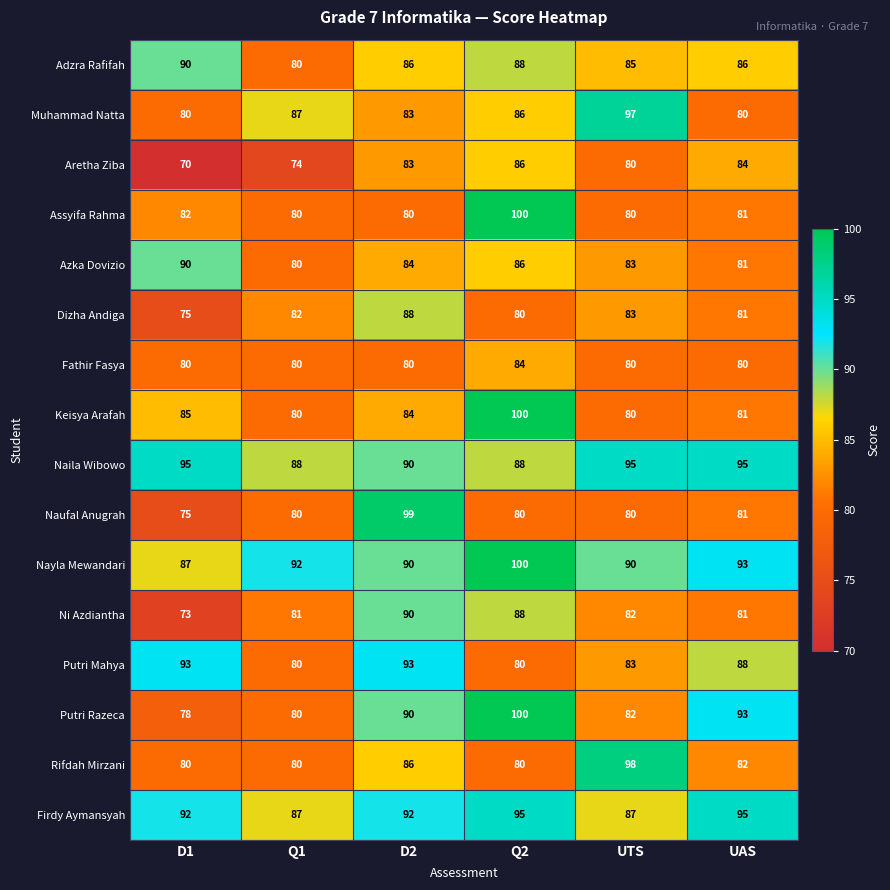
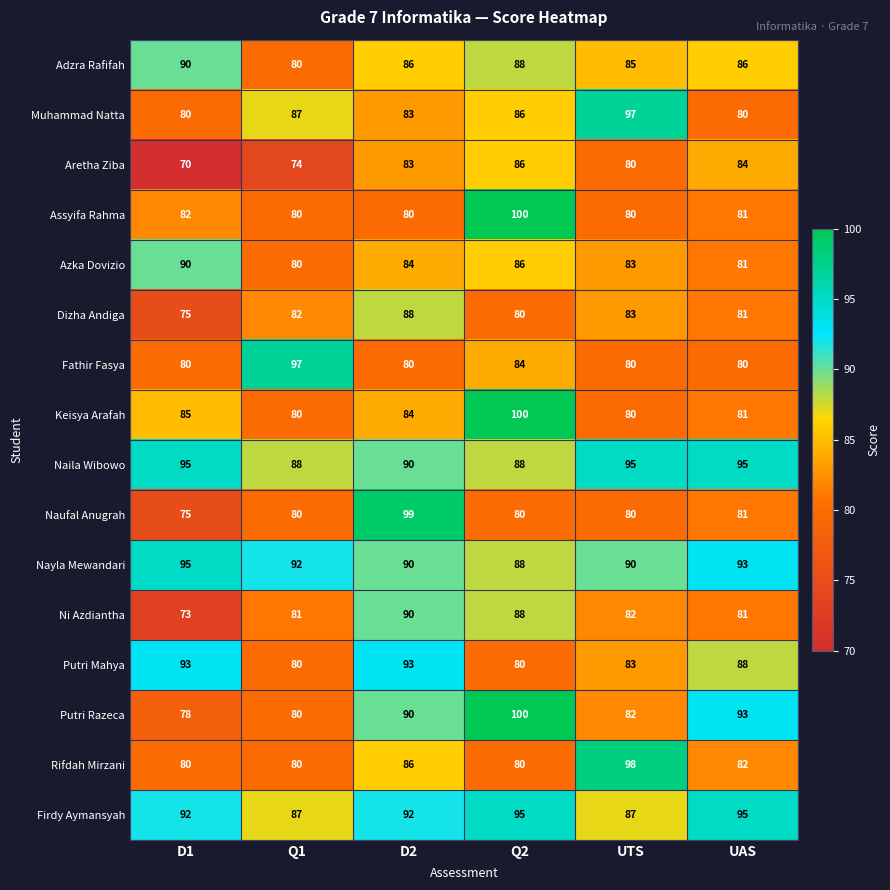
  {
    "Adzra Rafifah": {
      "D1": 90,
      "Q1": 80,
      "D2": 86,
      "Q2": 88,
      "UTS": 85,
      "UAS": 86
    },
    "Muhammad Natta": {
      "D1": 80,
      "Q1": 87,
      "D2": 83,
      "Q2": 86,
      "UTS": 97,
      "UAS": 80
    },
    "Aretha Ziba": {
      "D1": 70,
      "Q1": 74,
      "D2": 83,
      "Q2": 86,
      "UTS": 80,
      "UAS": 84
    },
    "Assyifa Rahma": {
      "D1": 82,
      "Q1": 80,
      "D2": 80,
      "Q2": 100,
      "UTS": 80,
      "UAS": 81
    },
    "Azka Dovizio": {
      "D1": 90,
      "Q1": 80,
      "D2": 84,
      "Q2": 86,
      "UTS": 83,
      "UAS": 81
    },
    "Dizha Andiga": {
      "D1": 75,
      "Q1": 82,
      "D2": 88,
      "Q2": 80,
      "UTS": 83,
      "UAS": 81
    },
    "Fathir Fasya": {
      "D1": 80,
-     "Q1": 80,
+     "Q1": 97,
      "D2": 80,
      "Q2": 84,
      "UTS": 80,
      "UAS": 80
    },
    "Keisya Arafah": {
      "D1": 85,
      "Q1": 80,
      "D2": 84,
      "Q2": 100,
      "UTS": 80,
      "UAS": 81
    },
    "Naila Wibowo": {
      "D1": 95,
      "Q1": 88,
      "D2": 90,
      "Q2": 88,
      "UTS": 95,
      "UAS": 95
    },
    "Naufal Anugrah": {
      "D1": 75,
      "Q1": 80,
      "D2": 99,
      "Q2": 80,
      "UTS": 80,
      "UAS": 81
    },
    "Nayla Mewandari": {
-     "D1": 87,
+     "D1": 95,
      "Q1": 92,
      "D2": 90,
-     "Q2": 100,
+     "Q2": 88,
      "UTS": 90,
      "UAS": 93
    },
    "Ni Azdiantha": {
      "D1": 73,
      "Q1": 81,
      "D2": 90,
      "Q2": 88,
      "UTS": 82,
      "UAS": 81
    },
    "Putri Mahya": {
      "D1": 93,
      "Q1": 80,
      "D2": 93,
      "Q2": 80,
      "UTS": 83,
      "UAS": 88
    },
    "Putri Razeca": {
      "D1": 78,
      "Q1": 80,
      "D2": 90,
      "Q2": 100,
      "UTS": 82,
      "UAS": 93
    },
    "Rifdah Mirzani": {
      "D1": 80,
      "Q1": 80,
      "D2": 86,
      "Q2": 80,
      "UTS": 98,
      "UAS": 82
    },
    "Firdy Aymansyah": {
      "D1": 92,
      "Q1": 87,
      "D2": 92,
      "Q2": 95,
      "UTS": 87,
      "UAS": 95
    }
  }
